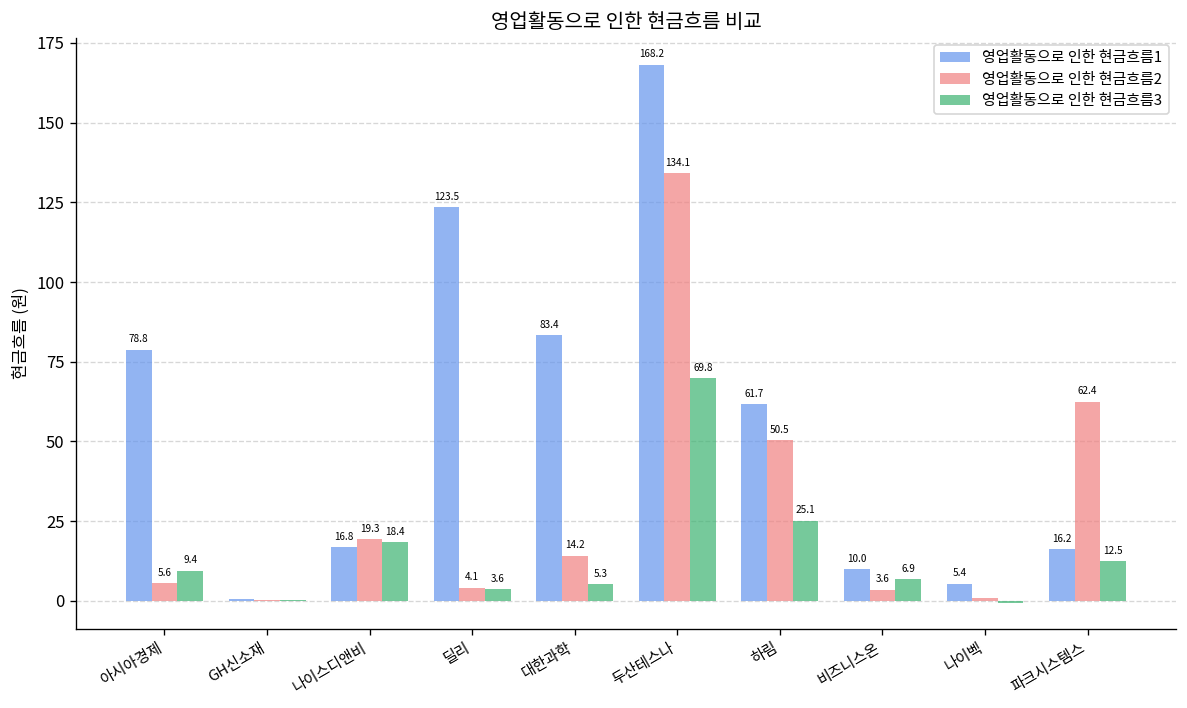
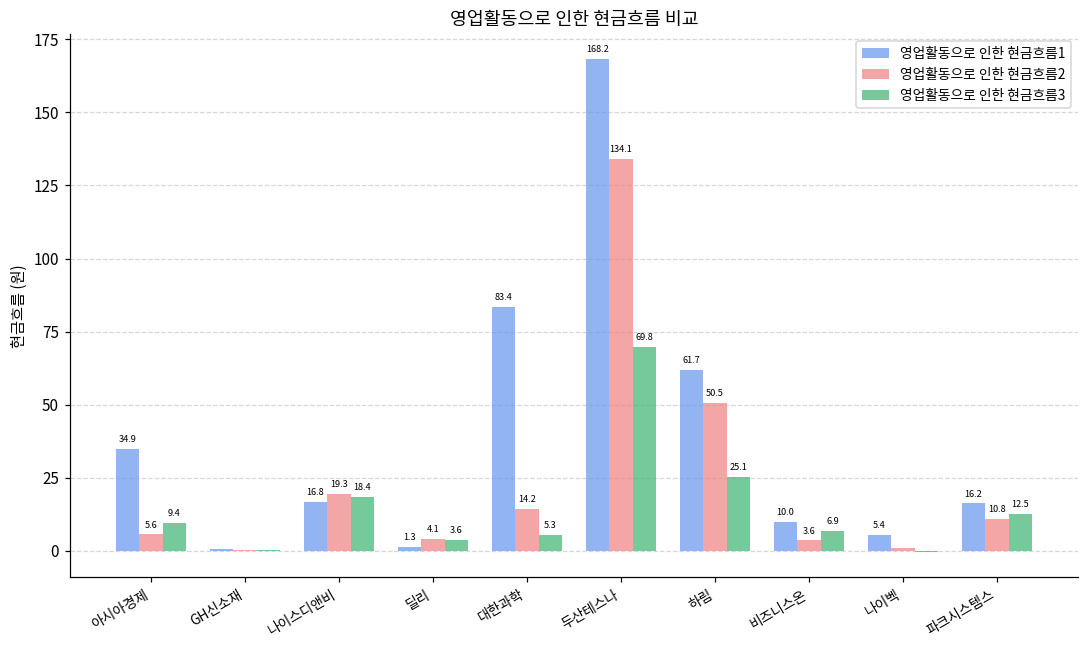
  {
    "영업활동으로 인한 현금흐름1": {
-     "아시아경제": 78.8,
+     "아시아경제": 34.9,
      "나이스디앤비": 16.8,
-     "딜리": 123.5,
+     "딜리": 1.3,
      "대한과학": 83.4,
      "두산테스나": 168.2,
      "하림": 61.7,
      "비즈니스온": 10.0,
      "나이벡": 5.4,
      "파크시스템스": 16.2
    },
    "영업활동으로 인한 현금흐름2": {
      "아시아경제": 5.6,
      "나이스디앤비": 19.3,
      "딜리": 4.1,
      "대한과학": 14.2,
      "두산테스나": 134.1,
      "하림": 50.5,
      "비즈니스온": 3.6,
-     "파크시스템스": 62.4
+     "파크시스템스": 10.8
    },
    "영업활동으로 인한 현금흐름3": {
      "아시아경제": 9.4,
      "나이스디앤비": 18.4,
      "딜리": 3.6,
      "대한과학": 5.3,
      "두산테스나": 69.8,
      "하림": 25.1,
      "비즈니스온": 6.9,
      "파크시스템스": 12.5
    }
  }
